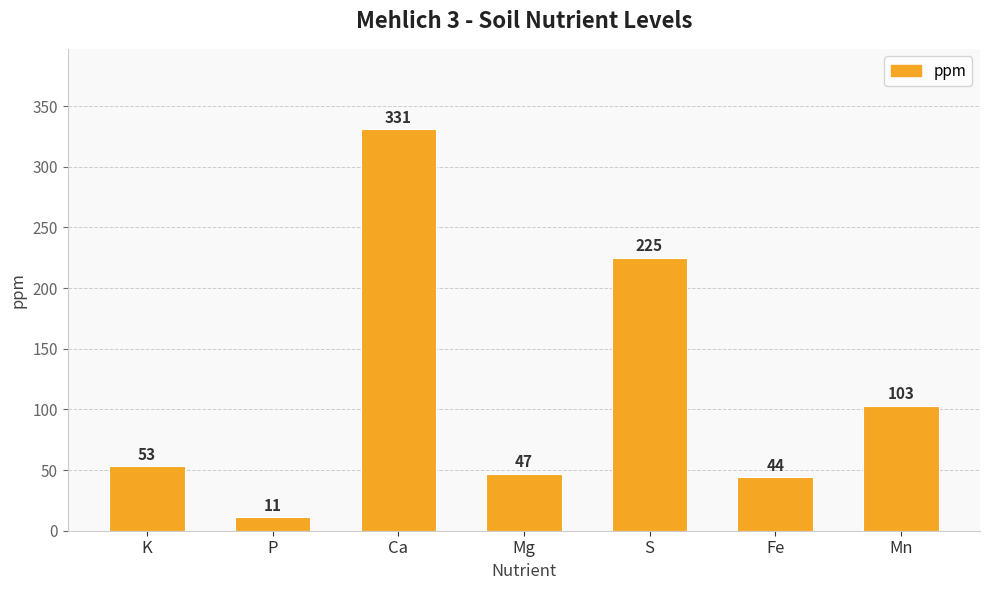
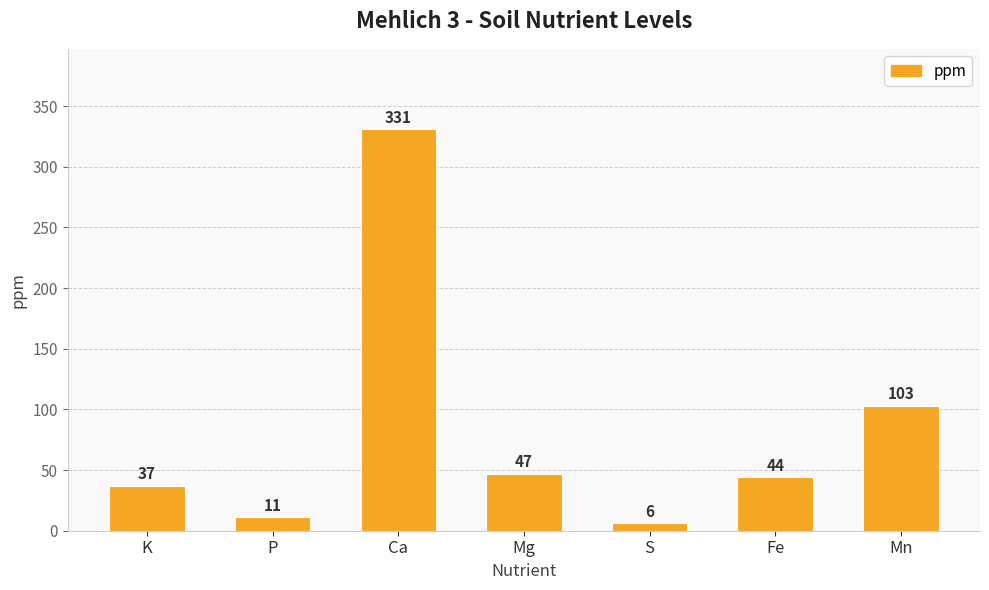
  {
-   "K": 53,
+   "K": 37,
    "P": 11,
    "Ca": 331,
    "Mg": 47,
-   "S": 225,
+   "S": 6,
    "Fe": 44,
    "Mn": 103
  }
